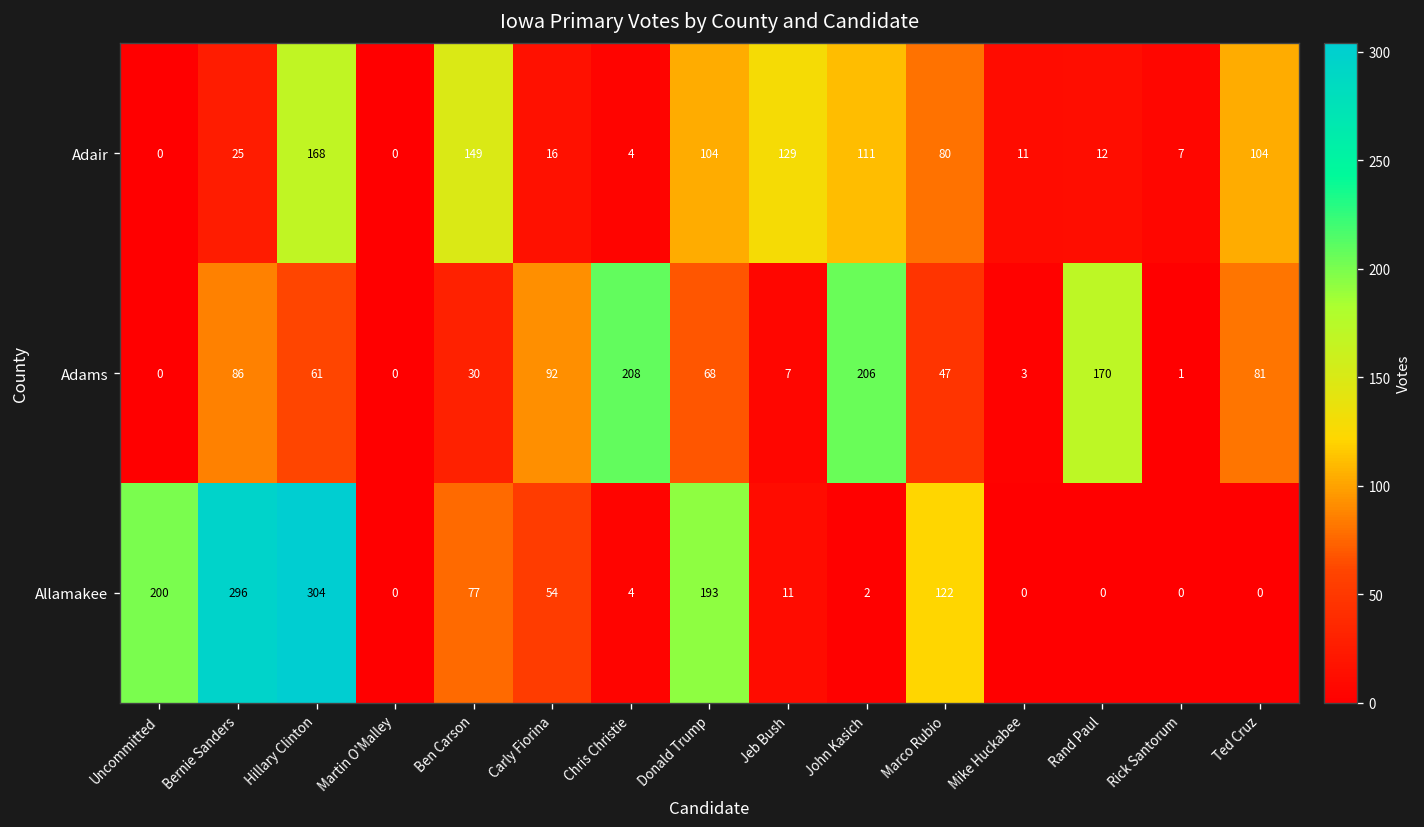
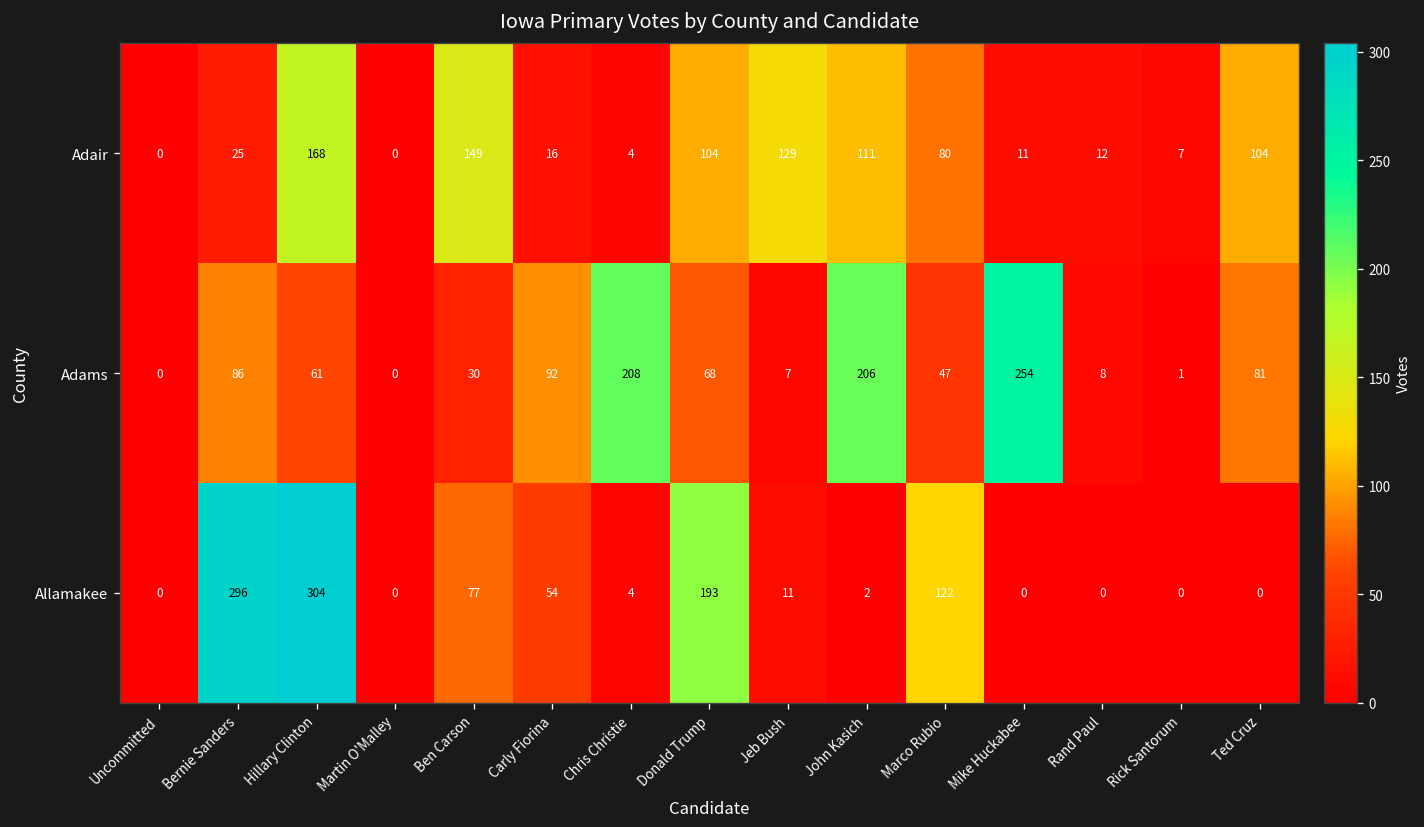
  {
    "Adair": {
      "Uncommitted": 0,
      "Bernie Sanders": 25,
      "Hillary Clinton": 168,
      "Martin O'Malley": 0,
      "Ben Carson": 149,
      "Carly Fiorina": 16,
      "Chris Christie": 4,
      "Donald Trump": 104,
      "Jeb Bush": 129,
      "John Kasich": 111,
      "Marco Rubio": 80,
      "Mike Huckabee": 11,
      "Rand Paul": 12,
      "Rick Santorum": 7,
      "Ted Cruz": 104
    },
    "Adams": {
      "Uncommitted": 0,
      "Bernie Sanders": 86,
      "Hillary Clinton": 61,
      "Martin O'Malley": 0,
      "Ben Carson": 30,
      "Carly Fiorina": 92,
      "Chris Christie": 208,
      "Donald Trump": 68,
      "Jeb Bush": 7,
      "John Kasich": 206,
      "Marco Rubio": 47,
-     "Mike Huckabee": 3,
-     "Rand Paul": 170,
+     "Mike Huckabee": 254,
+     "Rand Paul": 8,
      "Rick Santorum": 1,
      "Ted Cruz": 81
    },
    "Allamakee": {
-     "Uncommitted": 200,
+     "Uncommitted": 0,
      "Bernie Sanders": 296,
      "Hillary Clinton": 304,
      "Martin O'Malley": 0,
      "Ben Carson": 77,
      "Carly Fiorina": 54,
      "Chris Christie": 4,
      "Donald Trump": 193,
      "Jeb Bush": 11,
      "John Kasich": 2,
      "Marco Rubio": 122,
      "Mike Huckabee": 0,
      "Rand Paul": 0,
      "Rick Santorum": 0,
      "Ted Cruz": 0
    }
  }
